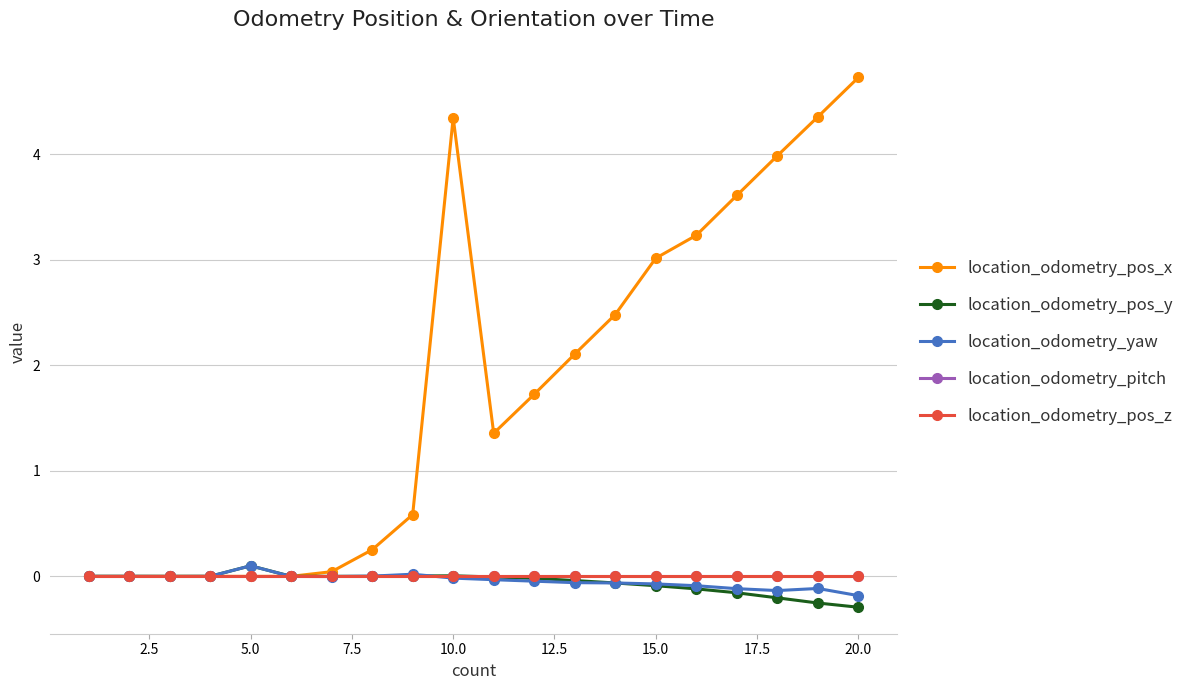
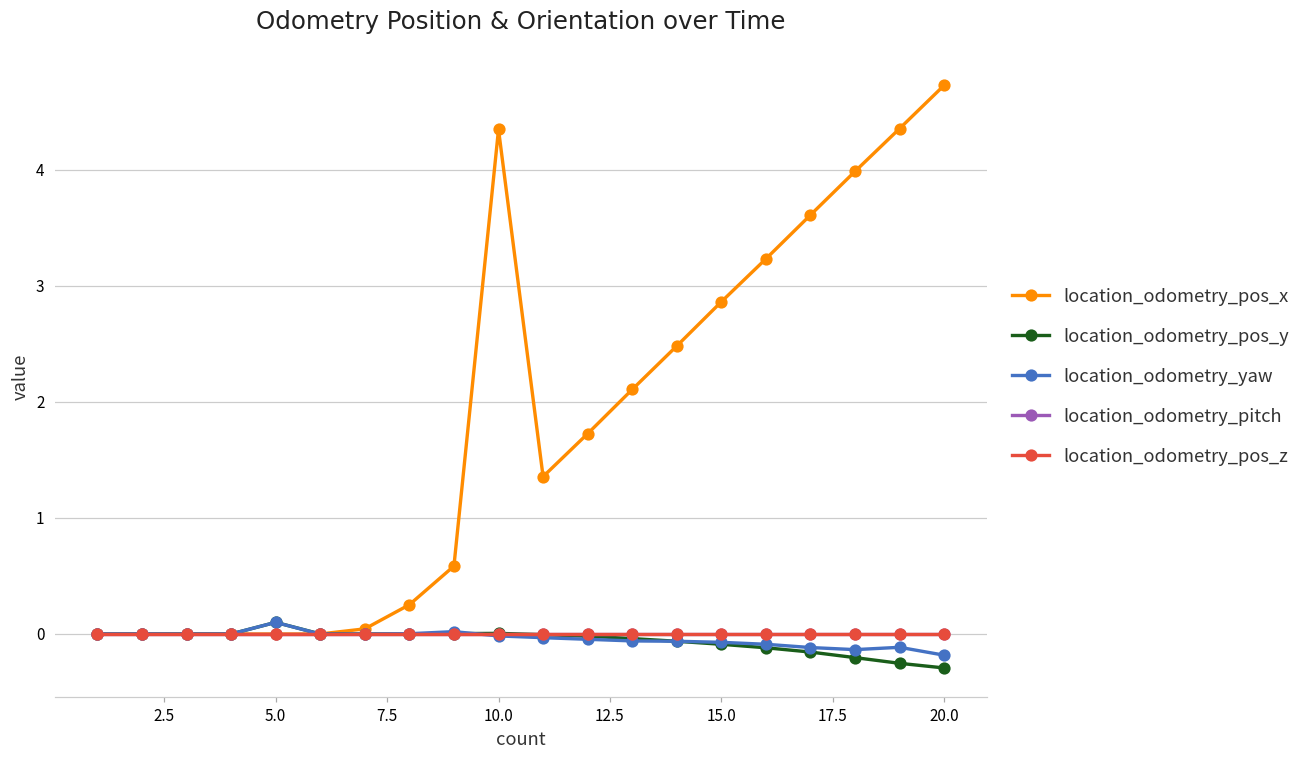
  {
    "location_odometry_pos_x": {
      "10.0": 4.35,
-     "15.0": 3.02,
+     "15.0": 2.86,
      "20.0": 4.73
    },
    "location_odometry_pos_y": {
      "20.0": -0.29
    },
    "location_odometry_yaw": {
      "20.0": -0.18
    },
    "location_odometry_pos_z": {
      "15.0": 0.00,
      "20.0": 0.00
    }
  }
